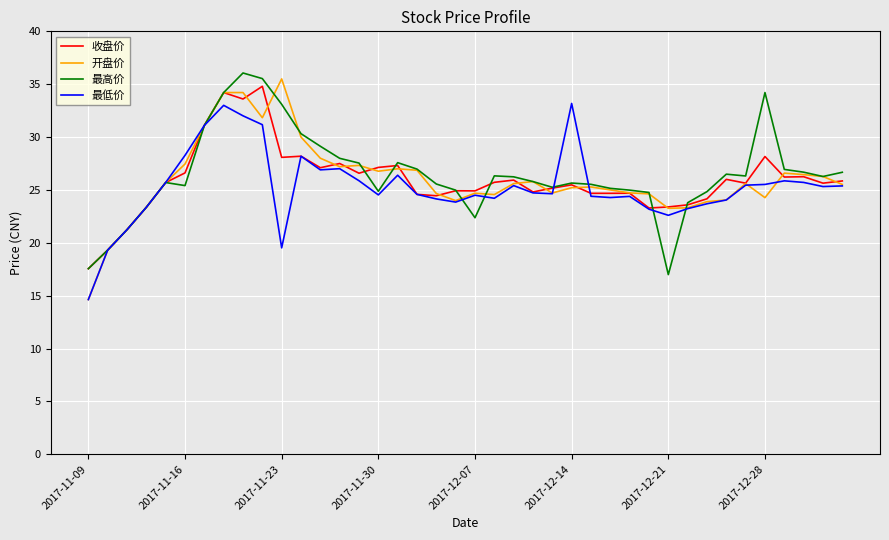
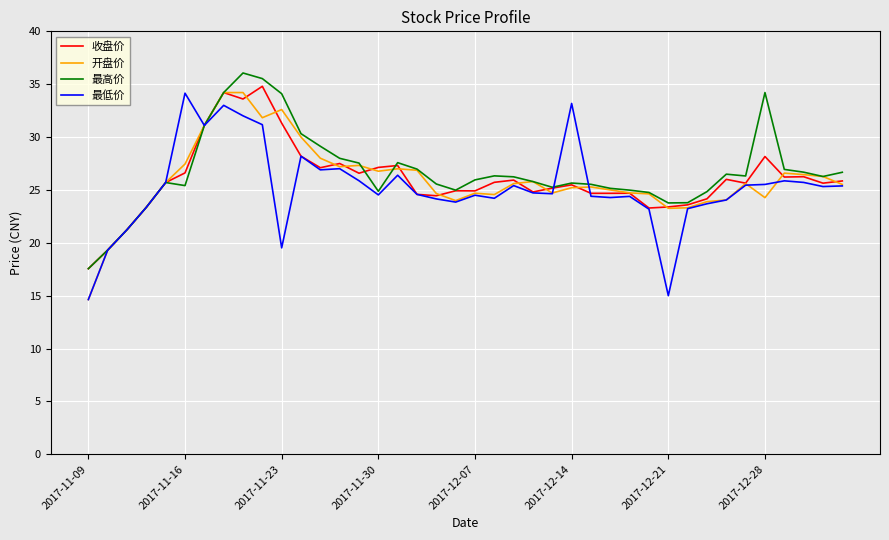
  {
    "收盘价": {
      "2017-11-16": 26.6,
-     "2017-11-23": 28.1,
+     "2017-11-23": 31.3,
      "2017-11-30": 27.1,
      "2017-12-28": 28.2
    },
    "开盘价": {
      "2017-11-16": 27.5,
-     "2017-11-23": 35.5,
+     "2017-11-23": 32.6,
      "2017-11-30": 26.8,
      "2017-12-14": 25.2,
      "2017-12-28": 24.3
    },
    "最高价": {
      "2017-11-16": 25.4,
-     "2017-11-23": 33.1,
+     "2017-11-23": 34.1,
      "2017-11-30": 24.9,
-     "2017-12-07": 22.4,
-     "2017-12-21": 17.0,
+     "2017-12-07": 26.0,
+     "2017-12-21": 23.8,
      "2017-12-28": 34.2
    },
    "最低价": {
-     "2017-11-16": 28.3,
+     "2017-11-16": 34.2,
      "2017-11-23": 19.5,
      "2017-11-30": 24.5,
      "2017-12-14": 33.2,
-     "2017-12-21": 22.6,
+     "2017-12-21": 15.0,
      "2017-12-28": 25.5
    }
  }
